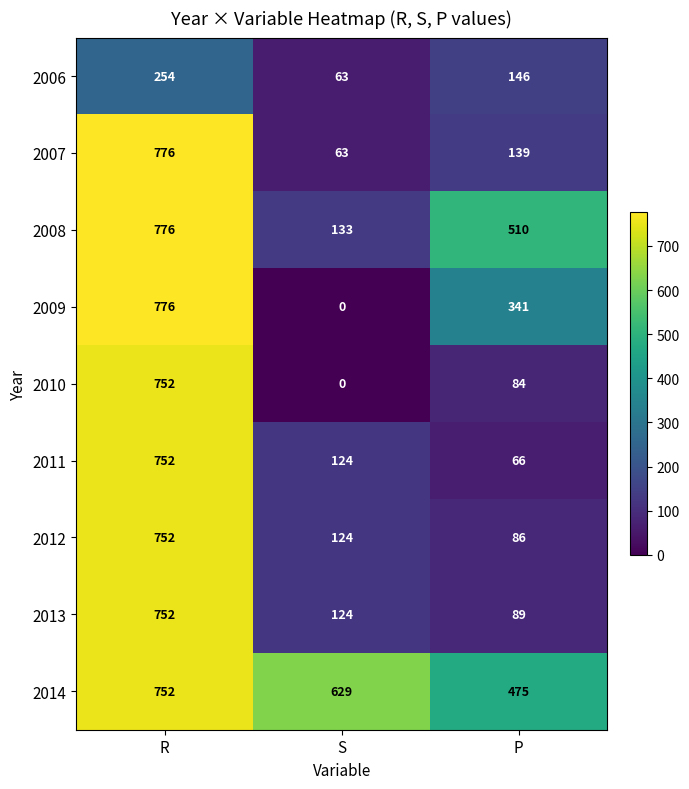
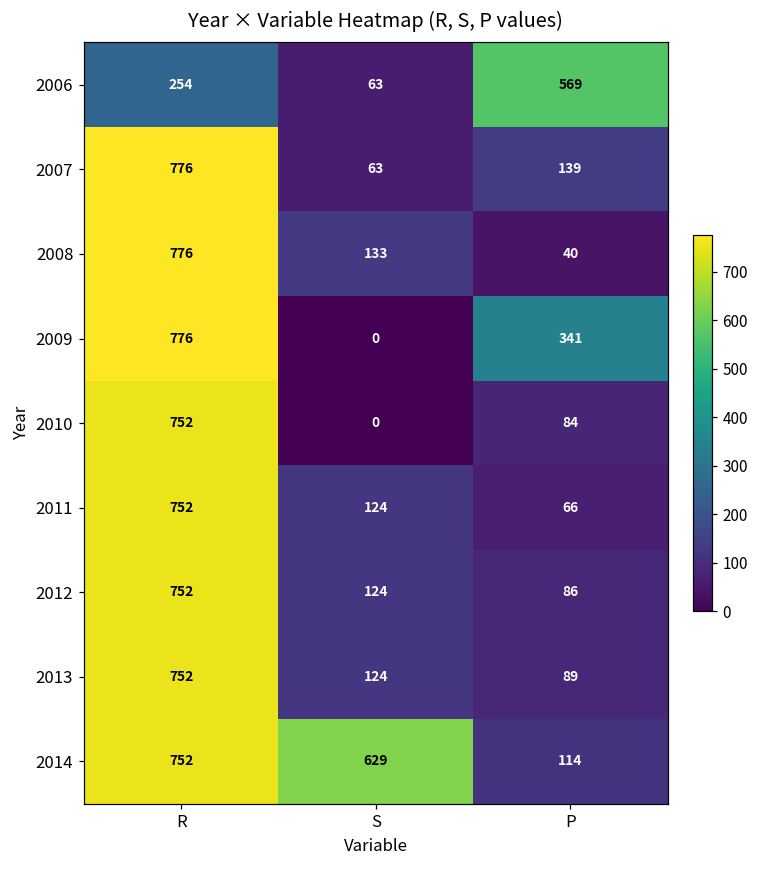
  {
    "2006": {
      "R": 254,
      "S": 63,
-     "P": 146
+     "P": 569
    },
    "2007": {
      "R": 776,
      "S": 63,
      "P": 139
    },
    "2008": {
      "R": 776,
      "S": 133,
-     "P": 510
+     "P": 40
    },
    "2009": {
      "R": 776,
      "S": 0,
      "P": 341
    },
    "2010": {
      "R": 752,
      "S": 0,
      "P": 84
    },
    "2011": {
      "R": 752,
      "S": 124,
      "P": 66
    },
    "2012": {
      "R": 752,
      "S": 124,
      "P": 86
    },
    "2013": {
      "R": 752,
      "S": 124,
      "P": 89
    },
    "2014": {
      "R": 752,
      "S": 629,
-     "P": 475
+     "P": 114
    }
  }
